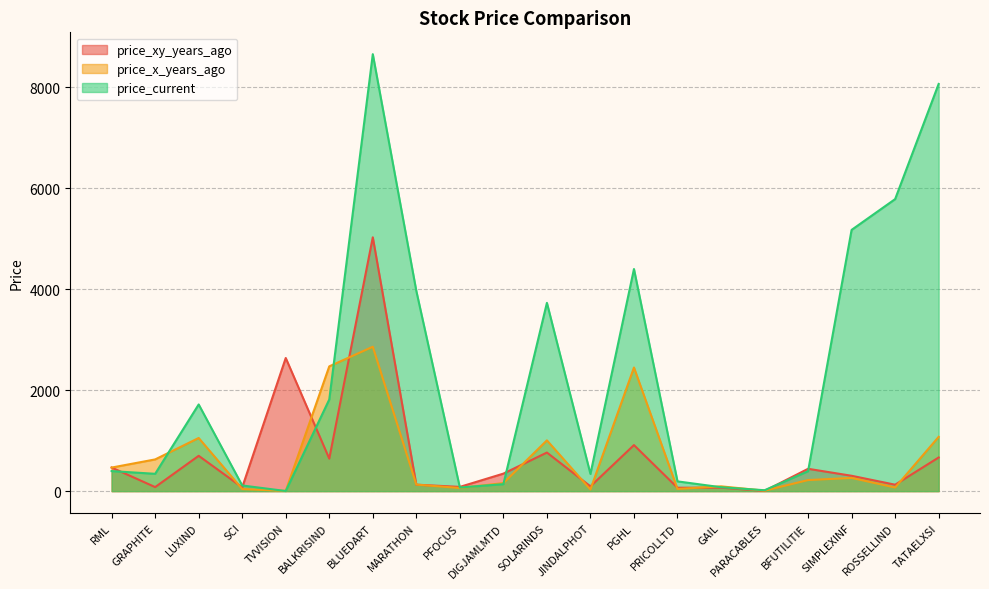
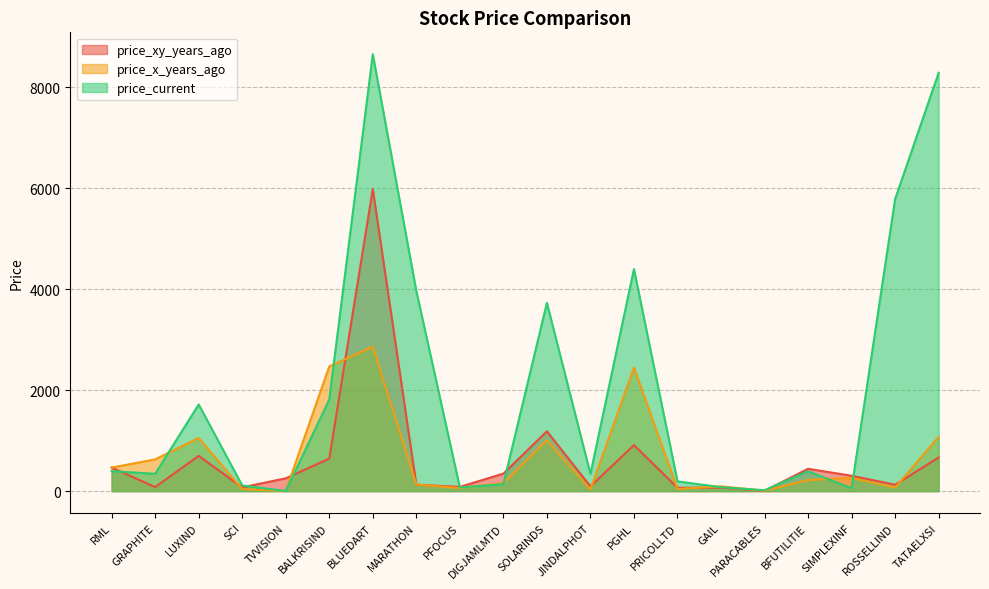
  {
    "price_xy_years_ago": {
      "GRAPHITE": 100,
      "LUXIND": 700,
-     "TVVISION": 2600,
+     "TVVISION": 300,
      "BALKRISIND": 600,
-     "BLUEDART": 5000,
+     "BLUEDART": 6000,
      "DIGJAMLMTD": 300,
-     "SOLARINDS": 800,
+     "SOLARINDS": 1200,
      "JINDALPHOT": 100,
      "PGHL": 900,
      "ROSSELLIND": 100,
      "TATAELXSI": 700
    },
    "price_x_years_ago": {
      "GRAPHITE": 600,
      "LUXIND": 1100,
      "BALKRISIND": 2500,
      "BLUEDART": 2900,
      "SOLARINDS": 1000,
      "JINDALPHOT": 0,
      "PGHL": 2400,
      "BFUTILITIE": 200,
      "ROSSELLIND": 100,
      "TATAELXSI": 1100
    },
    "price_current": {
      "RML": 400,
      "GRAPHITE": 300,
      "LUXIND": 1700,
      "BALKRISIND": 1800,
      "BLUEDART": 8700,
      "MARATHON": 4000,
      "SOLARINDS": 3700,
      "JINDALPHOT": 300,
      "PGHL": 4400,
      "PRICOLLTD": 200,
-     "SIMPLEXINF": 5200,
+     "SIMPLEXINF": 100,
      "ROSSELLIND": 5800,
-     "TATAELXSI": 8100
+     "TATAELXSI": 8300
    }
  }
